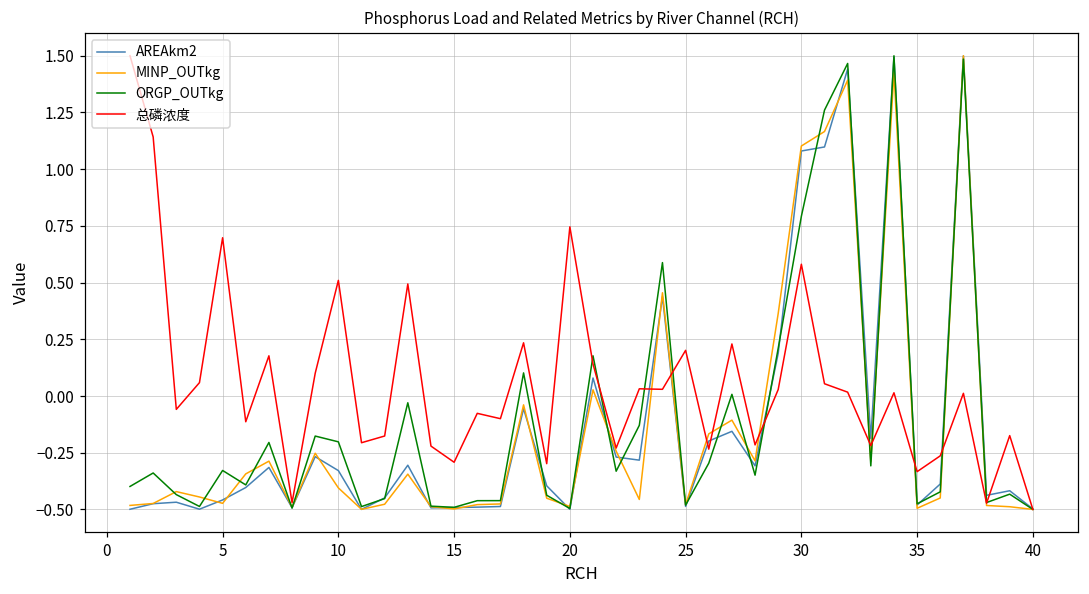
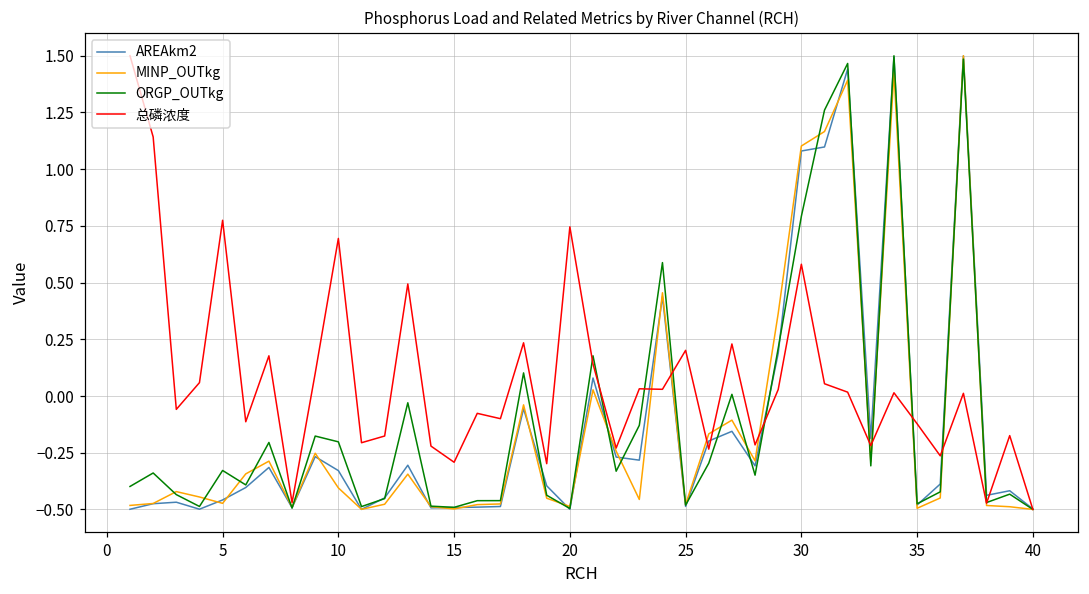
  {
    "AREAkm2": {
      "5": -0.46,
      "10": -0.33,
      "30": 1.08
    },
    "MINP_OUTkg": {
      "5": -0.47,
      "10": -0.41,
      "30": 1.10,
      "35": -0.50
    },
    "ORGP_OUTkg": {
      "5": -0.33,
      "10": -0.20,
      "30": 0.79
    },
    "总磷浓度": {
-     "5": 0.70,
-     "10": 0.51,
+     "5": 0.77,
+     "10": 0.69,
      "15": -0.29,
      "20": 0.75,
      "25": 0.20,
      "30": 0.58,
-     "35": -0.33
+     "35": -0.12
    }
  }
